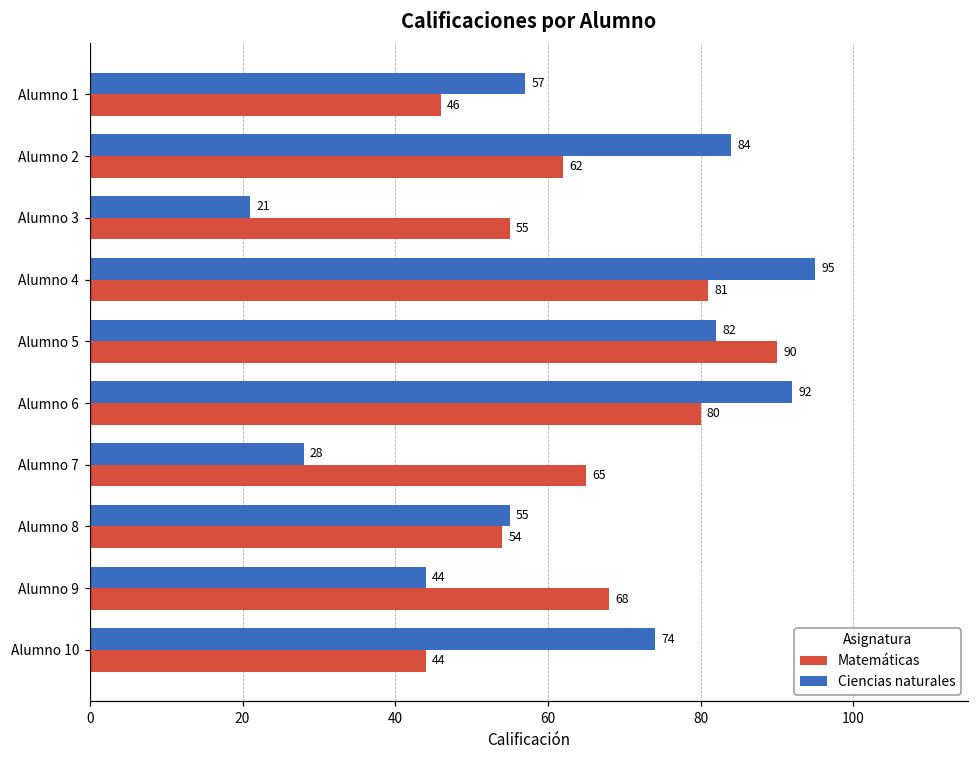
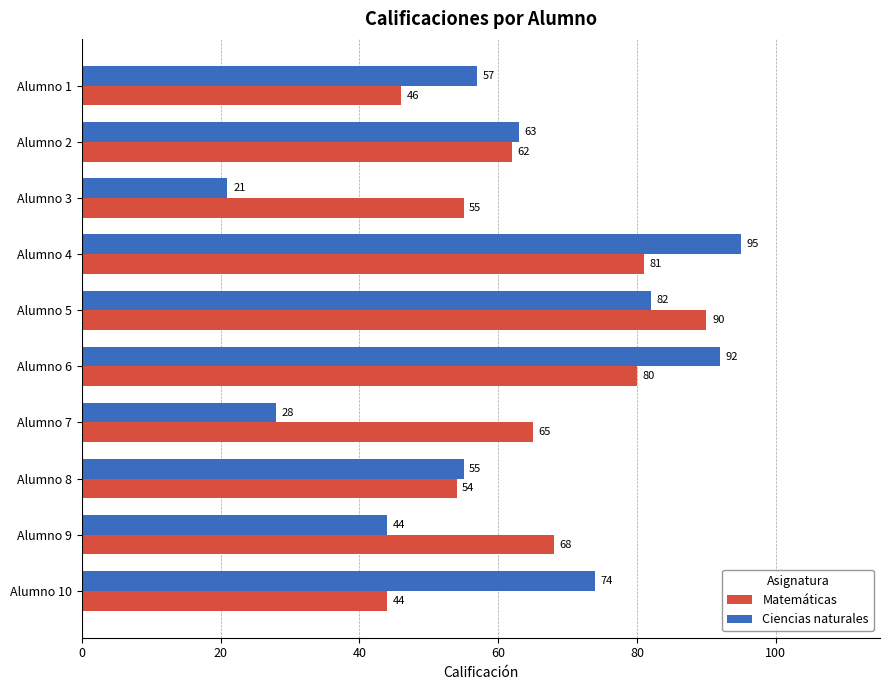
  {
    "Matemáticas": {
      "Alumno 1": 46,
      "Alumno 2": 62,
      "Alumno 3": 55,
      "Alumno 4": 81,
      "Alumno 5": 90,
      "Alumno 6": 80,
      "Alumno 7": 65,
      "Alumno 8": 54,
      "Alumno 9": 68,
      "Alumno 10": 44
    },
    "Ciencias naturales": {
      "Alumno 1": 57,
-     "Alumno 2": 84,
+     "Alumno 2": 63,
      "Alumno 3": 21,
      "Alumno 4": 95,
      "Alumno 5": 82,
      "Alumno 6": 92,
      "Alumno 7": 28,
      "Alumno 8": 55,
      "Alumno 9": 44,
      "Alumno 10": 74
    }
  }
